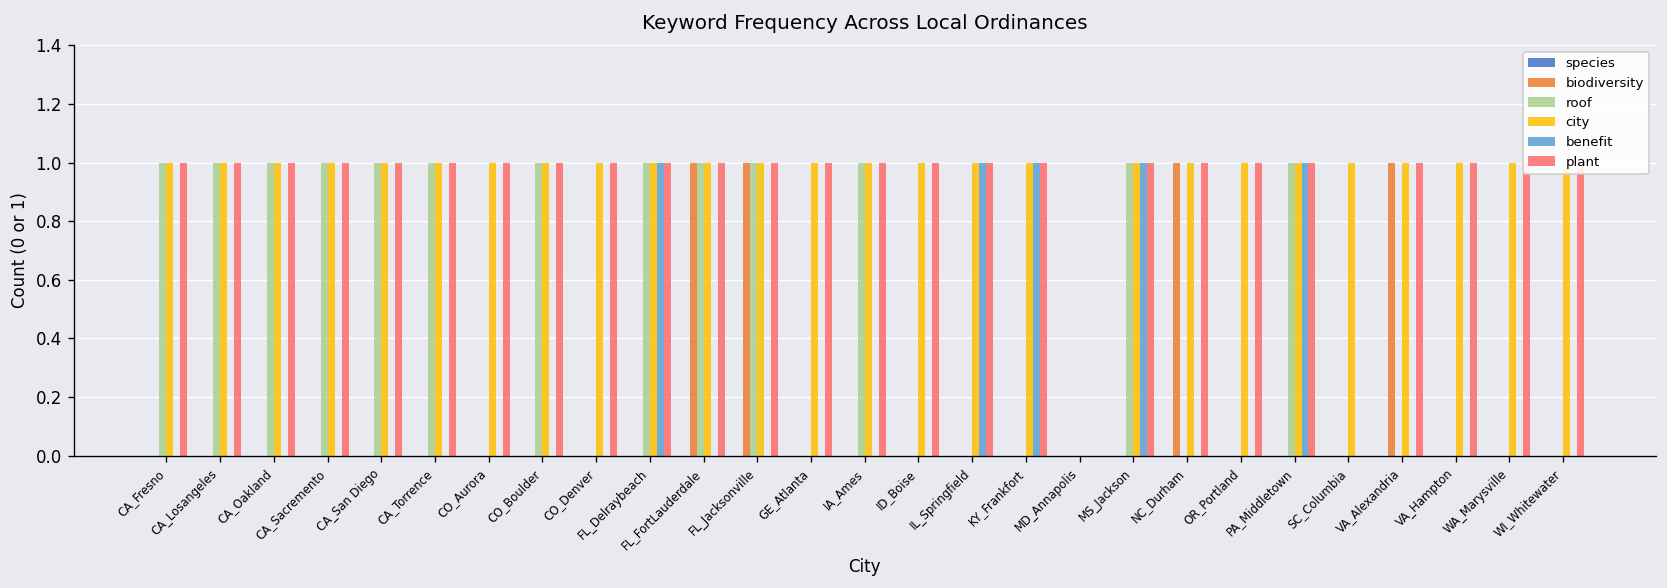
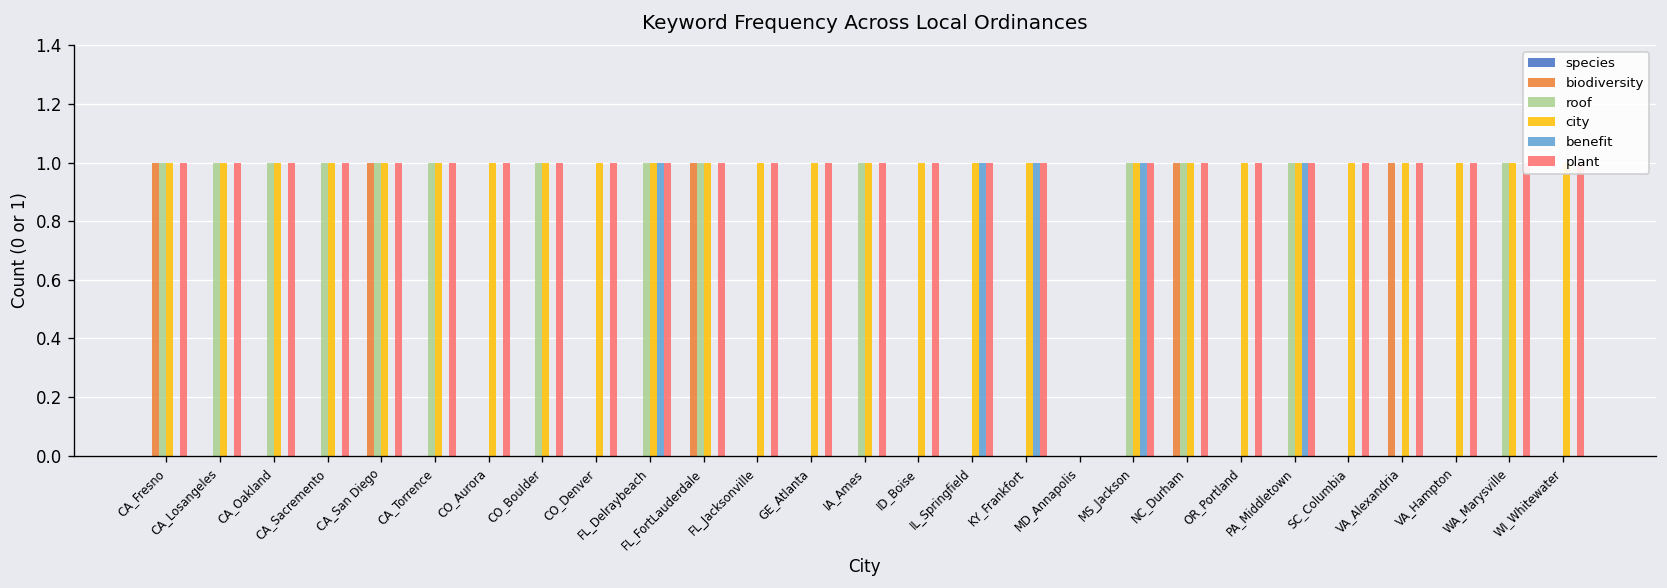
  {
    "biodiversity": {
-     "CA_Fresno": 0,
+     "CA_Fresno": 1,
      "CA_Losangeles": 0,
      "CA_Oakland": 0,
      "CA_Sacremento": 0,
-     "CA_San Diego": 0,
+     "CA_San Diego": 1,
      "CA_Torrence": 0,
      "CO_Aurora": 0,
      "CO_Boulder": 0,
      "CO_Denver": 0,
      "FL_Delraybeach": 0,
      "FL_FortLauderdale": 1,
-     "FL_Jacksonville": 1,
+     "FL_Jacksonville": 0,
      "GE_Atlanta": 0,
      "IA_Ames": 0,
      "ID_Boise": 0,
      "IL_Springfield": 0,
      "KY_Frankfort": 0,
      "MD_Annapolis": 0,
      "MS_Jackson": 0,
      "NC_Durham": 1,
      "OR_Portland": 0,
      "PA_Middletown": 0,
      "SC_Columbia": 0,
      "VA_Alexandria": 1,
      "VA_Hampton": 0,
      "WA_Marysville": 0,
      "WI_Whitewater": 0
    },
    "roof": {
      "CA_Fresno": 1,
      "CA_Losangeles": 1,
      "CA_Oakland": 1,
      "CA_Sacremento": 1,
      "CA_San Diego": 1,
      "CA_Torrence": 1,
      "CO_Aurora": 0,
      "CO_Boulder": 1,
      "CO_Denver": 0,
      "FL_Delraybeach": 1,
      "FL_FortLauderdale": 1,
-     "FL_Jacksonville": 1,
+     "FL_Jacksonville": 0,
      "GE_Atlanta": 0,
      "IA_Ames": 1,
      "ID_Boise": 0,
      "IL_Springfield": 0,
      "KY_Frankfort": 0,
      "MD_Annapolis": 0,
      "MS_Jackson": 1,
-     "NC_Durham": 0,
+     "NC_Durham": 1,
      "OR_Portland": 0,
      "PA_Middletown": 1,
      "SC_Columbia": 0,
      "VA_Alexandria": 0,
      "VA_Hampton": 0,
-     "WA_Marysville": 0,
+     "WA_Marysville": 1,
      "WI_Whitewater": 0
    },
    "city": {
      "CA_Fresno": 1,
      "CA_Losangeles": 1,
      "CA_Oakland": 1,
      "CA_Sacremento": 1,
      "CA_San Diego": 1,
      "CA_Torrence": 1,
      "CO_Aurora": 1,
      "CO_Boulder": 1,
      "CO_Denver": 1,
      "FL_Delraybeach": 1,
      "FL_FortLauderdale": 1,
      "FL_Jacksonville": 1,
      "GE_Atlanta": 1,
      "IA_Ames": 1,
      "ID_Boise": 1,
      "IL_Springfield": 1,
      "KY_Frankfort": 1,
      "MD_Annapolis": 0,
      "MS_Jackson": 1,
      "NC_Durham": 1,
      "OR_Portland": 1,
      "PA_Middletown": 1,
      "SC_Columbia": 1,
      "VA_Alexandria": 1,
      "VA_Hampton": 1,
      "WA_Marysville": 1
    },
    "plant": {
      "CA_Fresno": 1,
      "CA_Losangeles": 1,
      "CA_Oakland": 1,
      "CA_Sacremento": 1,
      "CA_San Diego": 1,
      "CA_Torrence": 1,
      "CO_Aurora": 1,
      "CO_Boulder": 1,
      "CO_Denver": 1,
      "FL_Delraybeach": 1,
      "FL_FortLauderdale": 1,
      "FL_Jacksonville": 1,
      "GE_Atlanta": 1,
      "IA_Ames": 1,
      "ID_Boise": 1,
      "IL_Springfield": 1,
      "KY_Frankfort": 1,
      "MD_Annapolis": 0,
      "MS_Jackson": 1,
      "NC_Durham": 1,
      "OR_Portland": 1,
      "PA_Middletown": 1,
-     "SC_Columbia": 0,
+     "SC_Columbia": 1,
      "VA_Alexandria": 1,
      "VA_Hampton": 1
    }
  }
